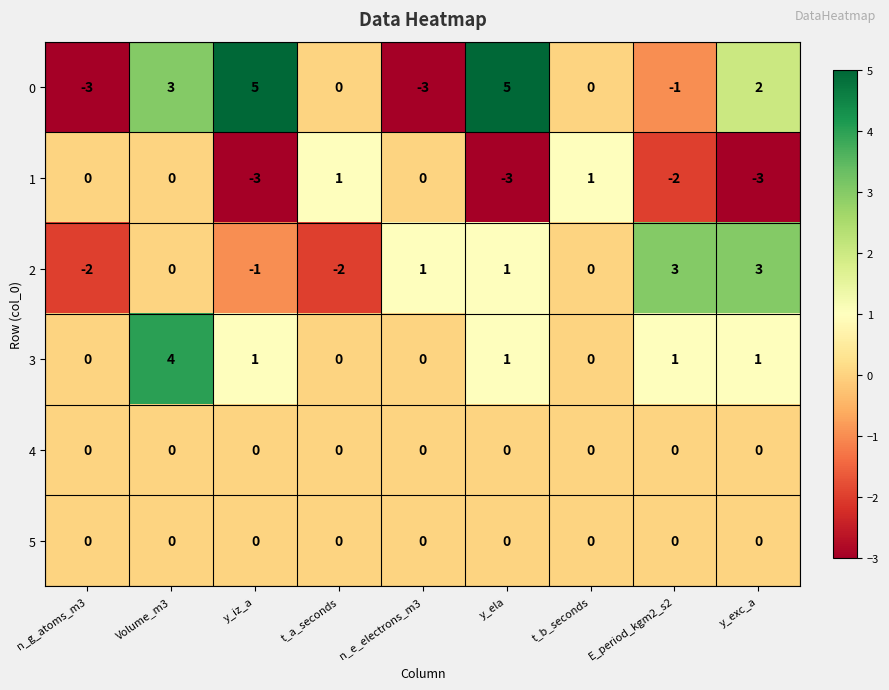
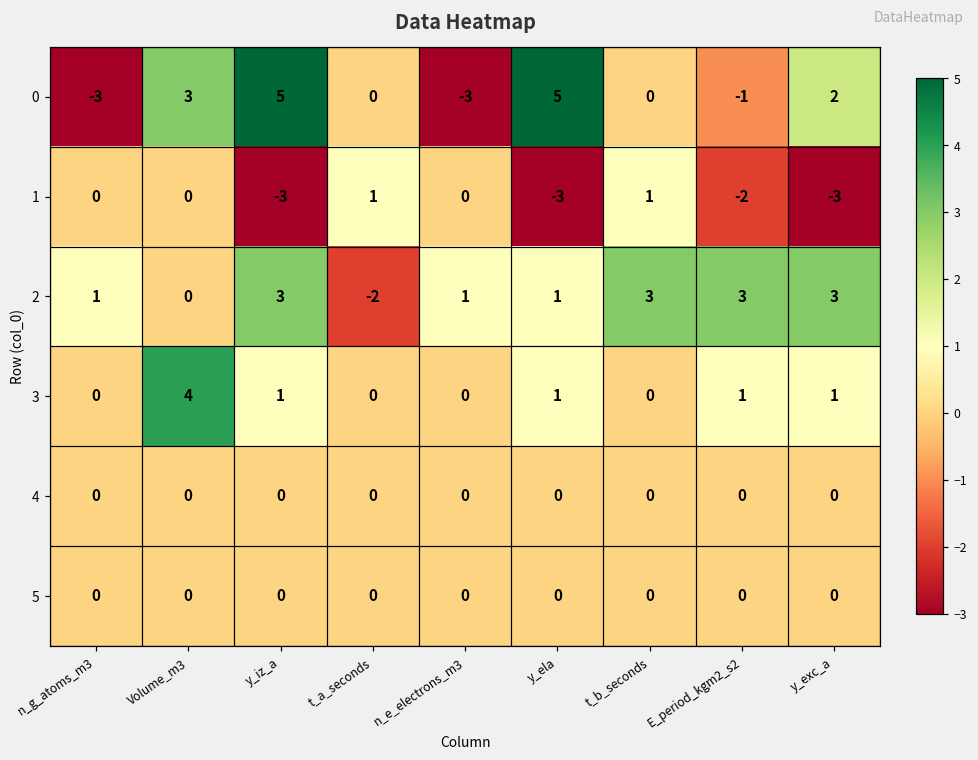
  {
    "0": {
      "n_g_atoms_m3": -3,
      "Volume_m3": 3,
      "y_iz_a": 5,
      "t_a_seconds": 0,
      "n_e_electrons_m3": -3,
      "y_ela": 5,
      "t_b_seconds": 0,
      "E_period_kgm2_s2": -1,
      "y_exc_a": 2
    },
    "1": {
      "n_g_atoms_m3": 0,
      "Volume_m3": 0,
      "y_iz_a": -3,
      "t_a_seconds": 1,
      "n_e_electrons_m3": 0,
      "y_ela": -3,
      "t_b_seconds": 1,
      "E_period_kgm2_s2": -2,
      "y_exc_a": -3
    },
    "2": {
-     "n_g_atoms_m3": -2,
+     "n_g_atoms_m3": 1,
      "Volume_m3": 0,
-     "y_iz_a": -1,
+     "y_iz_a": 3,
      "t_a_seconds": -2,
      "n_e_electrons_m3": 1,
      "y_ela": 1,
-     "t_b_seconds": 0,
+     "t_b_seconds": 3,
      "E_period_kgm2_s2": 3,
      "y_exc_a": 3
    },
    "3": {
      "n_g_atoms_m3": 0,
      "Volume_m3": 4,
      "y_iz_a": 1,
      "t_a_seconds": 0,
      "n_e_electrons_m3": 0,
      "y_ela": 1,
      "t_b_seconds": 0,
      "E_period_kgm2_s2": 1,
      "y_exc_a": 1
    },
    "4": {
      "n_g_atoms_m3": 0,
      "Volume_m3": 0,
      "y_iz_a": 0,
      "t_a_seconds": 0,
      "n_e_electrons_m3": 0,
      "y_ela": 0,
      "t_b_seconds": 0,
      "E_period_kgm2_s2": 0,
      "y_exc_a": 0
    },
    "5": {
      "n_g_atoms_m3": 0,
      "Volume_m3": 0,
      "y_iz_a": 0,
      "t_a_seconds": 0,
      "n_e_electrons_m3": 0,
      "y_ela": 0,
      "t_b_seconds": 0,
      "E_period_kgm2_s2": 0,
      "y_exc_a": 0
    }
  }
